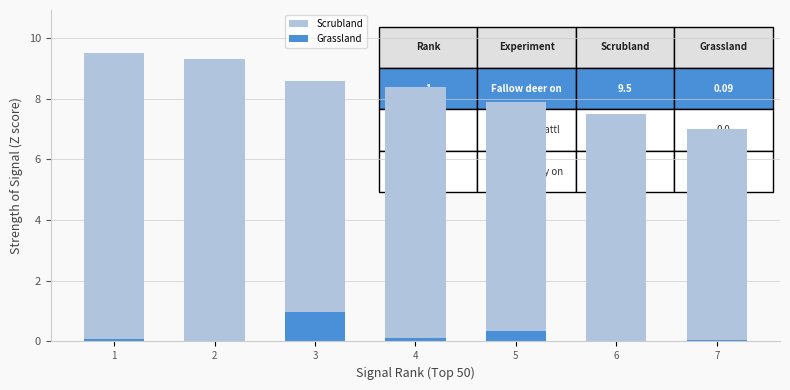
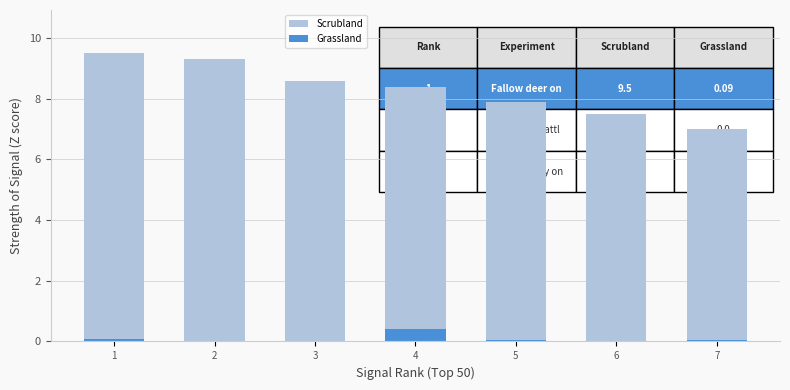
  {
    "Scrubland": {
      "1": 9.5,
      "2": 9.3,
      "3": 8.6,
      "5": 7.9
    },
    "Grassland": {
      "2": 0.0,
-     "3": 1.0,
-     "4": 0.1,
-     "5": 0.4,
+     "3": 0.0,
+     "4": 0.4,
+     "5": 0.0,
      "6": 0.0
    }
  }
